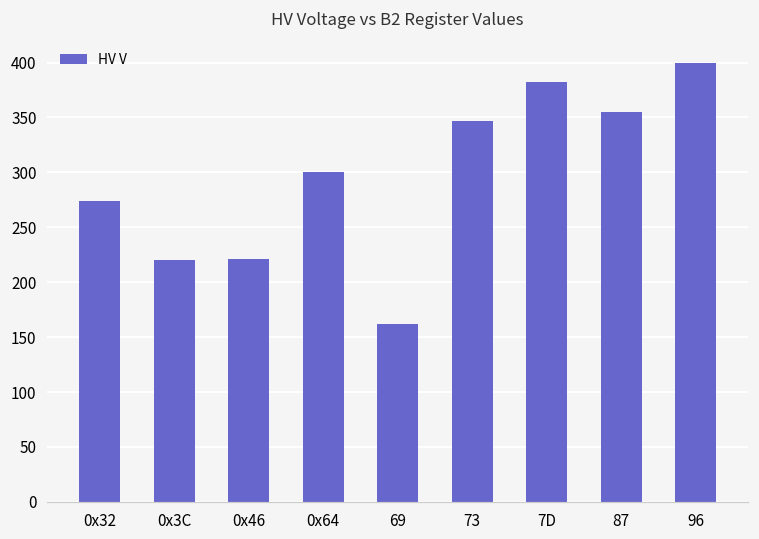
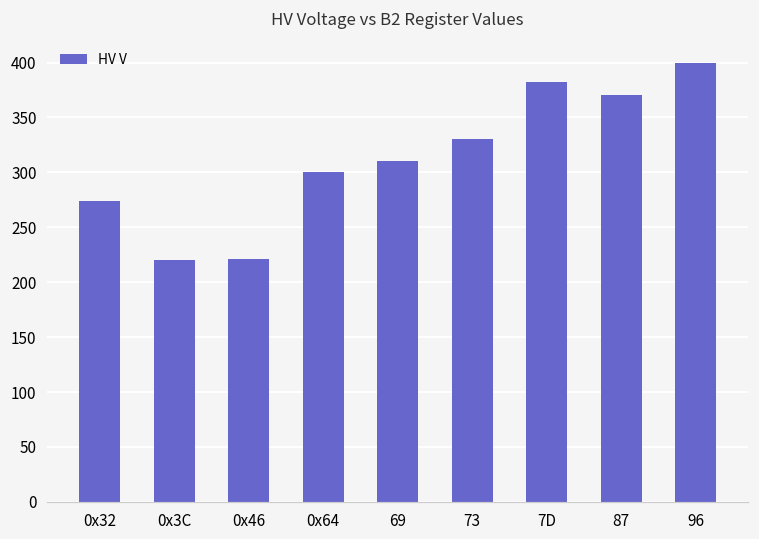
  {
    "0x32": 270,
    "0x3C": 220,
    "0x46": 220,
    "0x64": 300,
-   "69": 160,
-   "73": 350,
+   "69": 310,
+   "73": 330,
    "7D": 380,
-   "87": 360,
+   "87": 370,
    "96": 400
  }
